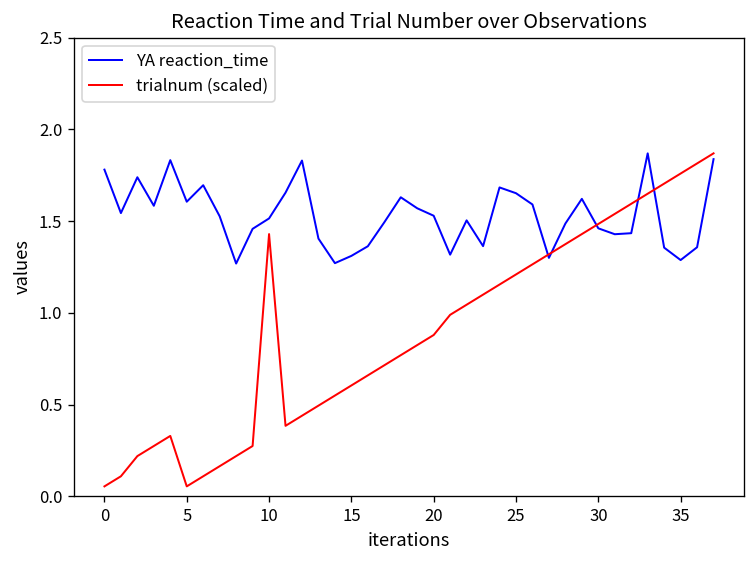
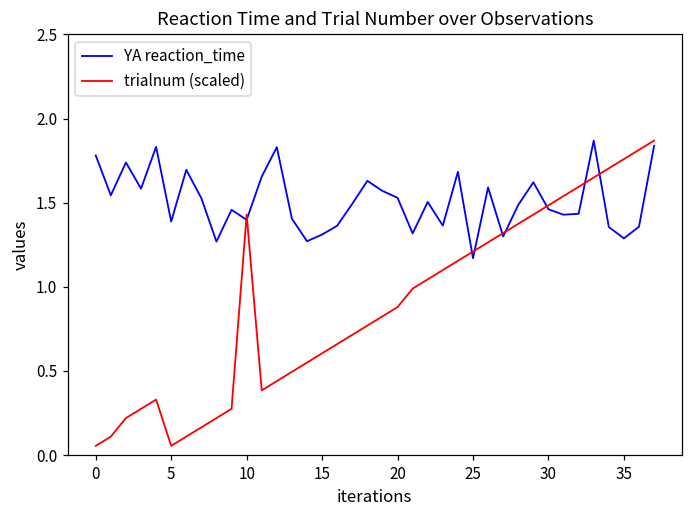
  {
    "YA reaction_time": {
      "0": 1.78,
-     "5": 1.61,
-     "10": 1.51,
+     "5": 1.39,
+     "10": 1.40,
      "15": 1.31,
      "20": 1.53,
-     "25": 1.65,
+     "25": 1.17,
      "30": 1.46,
      "35": 1.29
    },
    "trialnum (scaled)": {
      "0": 0.05,
      "5": 0.05,
      "10": 1.43,
      "15": 0.60,
      "20": 0.88,
      "25": 1.21,
      "30": 1.48,
      "35": 1.76
    }
  }
